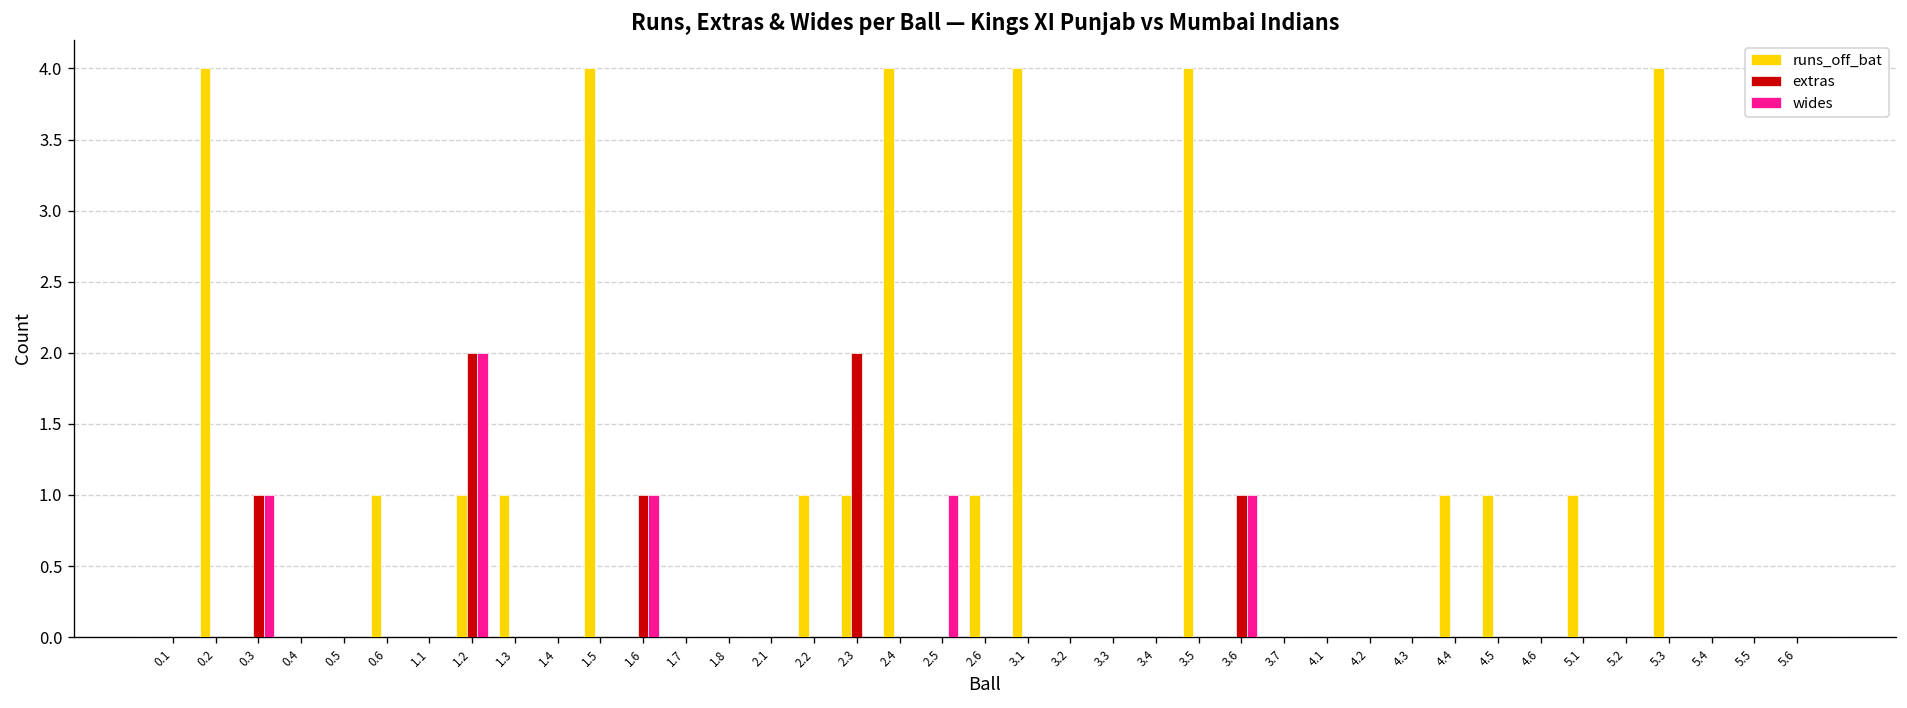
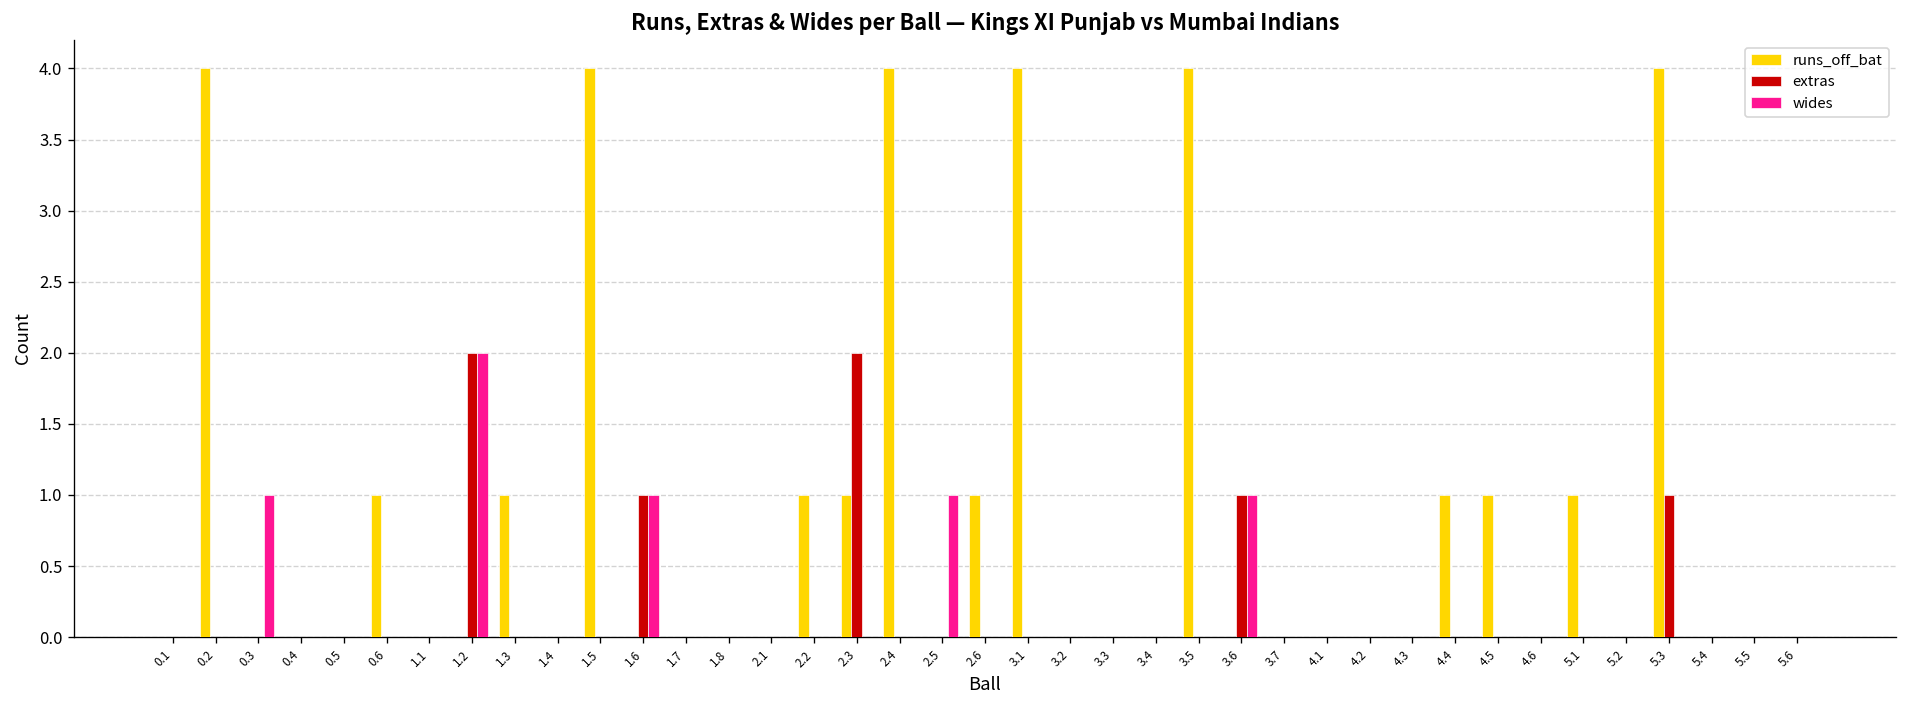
  {
    "runs_off_bat": {
      "0.1": 0,
      "0.2": 4,
      "0.3": 0,
      "0.4": 0,
      "0.5": 0,
      "0.6": 1,
      "1.1": 0,
-     "1.2": 1,
+     "1.2": 0,
      "1.3": 1,
      "1.4": 0,
      "1.5": 4,
      "1.6": 0,
      "1.7": 0,
      "1.8": 0,
      "2.1": 0,
      "2.2": 1,
      "2.3": 1,
      "2.4": 4,
      "2.5": 0,
      "2.6": 1,
      "3.1": 4,
      "3.2": 0,
      "3.3": 0,
      "3.4": 0,
      "3.5": 4,
      "3.6": 0,
      "3.7": 0,
      "4.1": 0,
      "4.2": 0,
      "4.3": 0,
      "4.4": 1,
      "4.5": 1,
      "4.6": 0,
      "5.1": 1,
      "5.2": 0,
      "5.3": 4,
      "5.4": 0,
      "5.5": 0,
      "5.6": 0
    },
    "extras": {
      "0.1": 0,
      "0.2": 0,
-     "0.3": 1,
+     "0.3": 0,
      "0.4": 0,
      "0.5": 0,
      "0.6": 0,
      "1.1": 0,
      "1.2": 2,
      "1.3": 0,
      "1.4": 0,
      "1.5": 0,
      "1.6": 1,
      "1.7": 0,
      "1.8": 0,
      "2.1": 0,
      "2.2": 0,
      "2.3": 2,
      "2.4": 0,
      "2.5": 0,
      "2.6": 0,
      "3.1": 0,
      "3.2": 0,
      "3.3": 0,
      "3.4": 0,
      "3.5": 0,
      "3.6": 1,
      "3.7": 0,
      "4.1": 0,
      "4.2": 0,
      "4.3": 0,
      "4.4": 0,
      "4.5": 0,
      "4.6": 0,
      "5.1": 0,
      "5.2": 0,
-     "5.3": 0,
+     "5.3": 1,
      "5.4": 0,
      "5.5": 0,
      "5.6": 0
    },
    "wides": {
      "0.1": 0,
      "0.2": 0,
      "0.3": 1,
      "0.4": 0,
      "0.5": 0,
      "0.6": 0,
      "1.1": 0,
      "1.2": 2,
      "1.3": 0,
      "1.4": 0,
      "1.5": 0,
      "1.6": 1,
      "1.7": 0,
      "1.8": 0,
      "2.1": 0,
      "2.2": 0,
      "2.3": 0,
      "2.4": 0,
      "2.5": 1,
      "2.6": 0,
      "3.1": 0,
      "3.2": 0,
      "3.3": 0,
      "3.4": 0,
      "3.5": 0,
      "3.6": 1,
      "3.7": 0,
      "4.1": 0,
      "4.2": 0,
      "4.3": 0,
      "4.4": 0,
      "4.5": 0,
      "4.6": 0,
      "5.1": 0,
      "5.2": 0,
      "5.3": 0,
      "5.4": 0,
      "5.5": 0,
      "5.6": 0
    }
  }
